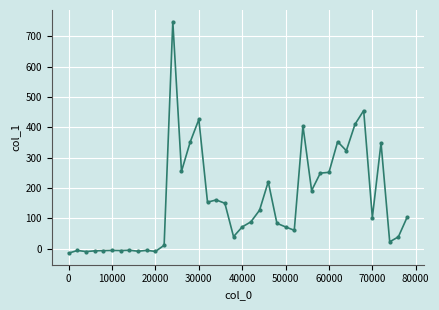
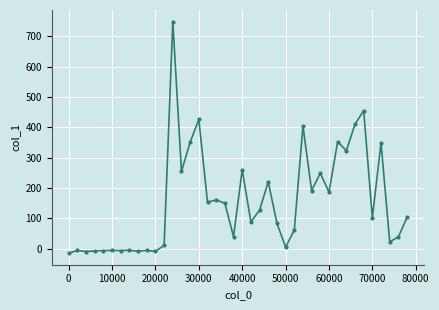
  {
    "0": -10,
    "10000": -10,
    "20000": -10,
    "30000": 430,
-   "40000": 70,
-   "50000": 70,
-   "60000": 250,
+   "40000": 260,
+   "50000": 10,
+   "60000": 190,
    "70000": 100
  }
